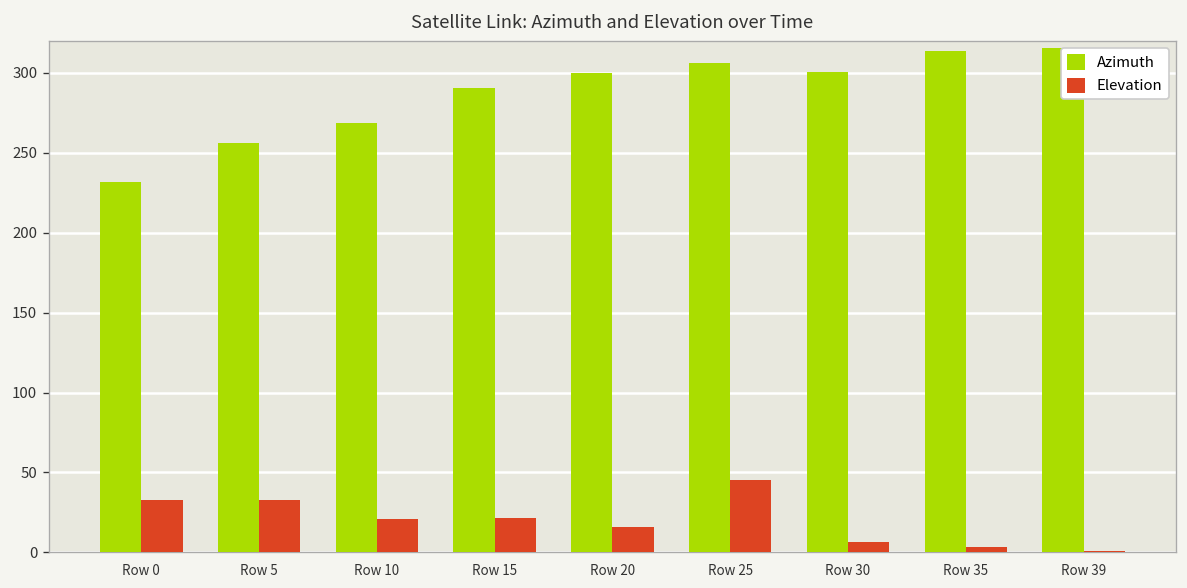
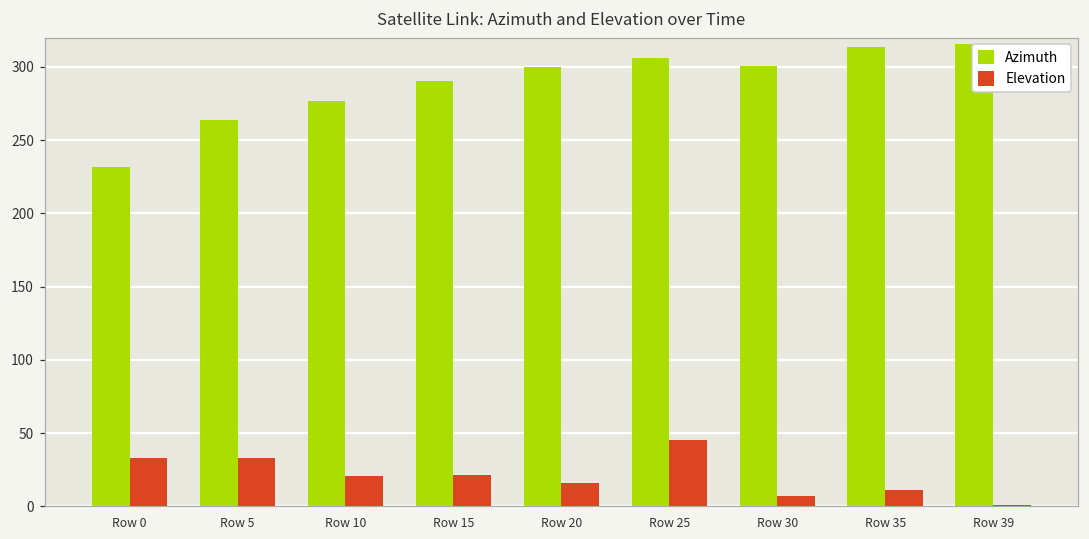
  {
    "Azimuth": {
      "Row 0": 232,
-     "Row 5": 256,
-     "Row 10": 269,
+     "Row 5": 264,
+     "Row 10": 276,
      "Row 15": 290,
      "Row 20": 300,
      "Row 25": 306,
      "Row 30": 301,
      "Row 35": 314,
      "Row 39": 316
    },
    "Elevation": {
      "Row 0": 33,
      "Row 5": 33,
      "Row 10": 21,
      "Row 15": 22,
      "Row 20": 16,
      "Row 25": 45,
      "Row 30": 7,
-     "Row 35": 3
+     "Row 35": 11
    }
  }
